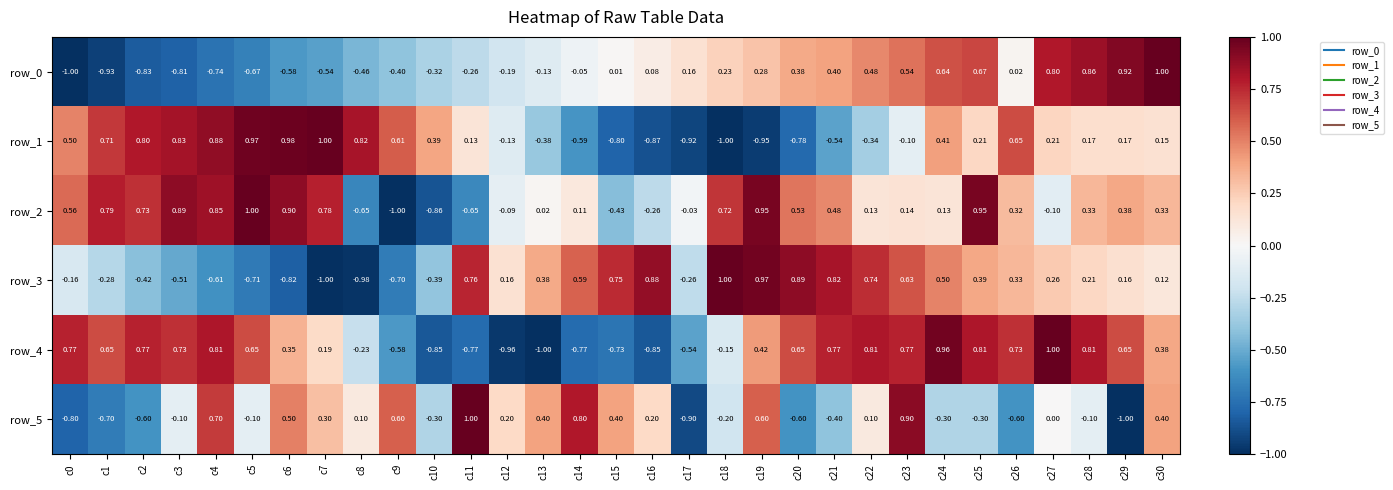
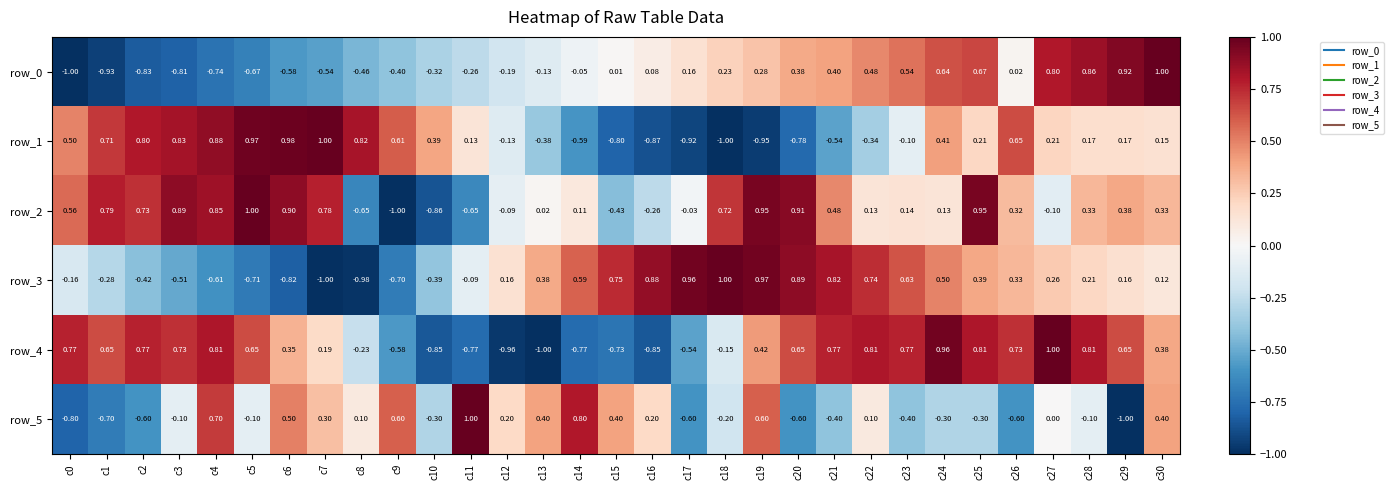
  {
    "row_0": {
      "c0": -1.00,
      "c1": -0.93,
      "c2": -0.83,
      "c3": -0.81,
      "c4": -0.74,
      "c5": -0.67,
      "c6": -0.58,
      "c7": -0.54,
      "c8": -0.46,
      "c9": -0.40,
      "c10": -0.32,
      "c11": -0.26,
      "c12": -0.19,
      "c13": -0.13,
      "c14": -0.05,
      "c15": 0.01,
      "c16": 0.08,
      "c17": 0.16,
      "c18": 0.23,
      "c19": 0.28,
      "c20": 0.38,
      "c21": 0.40,
      "c22": 0.48,
      "c23": 0.54,
      "c24": 0.64,
      "c25": 0.67,
      "c26": 0.02,
      "c27": 0.80,
      "c28": 0.86,
      "c29": 0.92,
      "c30": 1.00
    },
    "row_1": {
      "c0": 0.50,
      "c1": 0.71,
      "c2": 0.80,
      "c3": 0.83,
      "c4": 0.88,
      "c5": 0.97,
      "c6": 0.98,
      "c7": 1.00,
      "c8": 0.82,
      "c9": 0.61,
      "c10": 0.39,
      "c11": 0.13,
      "c12": -0.13,
      "c13": -0.38,
      "c14": -0.59,
      "c15": -0.80,
      "c16": -0.87,
      "c17": -0.92,
      "c18": -1.00,
      "c19": -0.95,
      "c20": -0.78,
      "c21": -0.54,
      "c22": -0.34,
      "c23": -0.10,
      "c24": 0.41,
      "c25": 0.21,
      "c26": 0.65,
      "c27": 0.21,
      "c28": 0.17,
      "c29": 0.17,
      "c30": 0.15
    },
    "row_2": {
      "c0": 0.56,
      "c1": 0.79,
      "c2": 0.73,
      "c3": 0.89,
      "c4": 0.85,
      "c5": 1.00,
      "c6": 0.90,
      "c7": 0.78,
      "c8": -0.65,
      "c9": -1.00,
      "c10": -0.86,
      "c11": -0.65,
      "c12": -0.09,
      "c13": 0.02,
      "c14": 0.11,
      "c15": -0.43,
      "c16": -0.26,
      "c17": -0.03,
      "c18": 0.72,
      "c19": 0.95,
-     "c20": 0.53,
+     "c20": 0.91,
      "c21": 0.48,
      "c22": 0.13,
      "c23": 0.14,
      "c24": 0.13,
      "c25": 0.95,
      "c26": 0.32,
      "c27": -0.10,
      "c28": 0.33,
      "c29": 0.38,
      "c30": 0.33
    },
    "row_3": {
      "c0": -0.16,
      "c1": -0.28,
      "c2": -0.42,
      "c3": -0.51,
      "c4": -0.61,
      "c5": -0.71,
      "c6": -0.82,
      "c7": -1.00,
      "c8": -0.98,
      "c9": -0.70,
      "c10": -0.39,
-     "c11": 0.76,
+     "c11": -0.09,
      "c12": 0.16,
      "c13": 0.38,
      "c14": 0.59,
      "c15": 0.75,
      "c16": 0.88,
-     "c17": -0.26,
+     "c17": 0.96,
      "c18": 1.00,
      "c19": 0.97,
      "c20": 0.89,
      "c21": 0.82,
      "c22": 0.74,
      "c23": 0.63,
      "c24": 0.50,
      "c25": 0.39,
      "c26": 0.33,
      "c27": 0.26,
      "c28": 0.21,
      "c29": 0.16,
      "c30": 0.12
    },
    "row_4": {
      "c0": 0.77,
      "c1": 0.65,
      "c2": 0.77,
      "c3": 0.73,
      "c4": 0.81,
      "c5": 0.65,
      "c6": 0.35,
      "c7": 0.19,
      "c8": -0.23,
      "c9": -0.58,
      "c10": -0.85,
      "c11": -0.77,
      "c12": -0.96,
      "c13": -1.00,
      "c14": -0.77,
      "c15": -0.73,
      "c16": -0.85,
      "c17": -0.54,
      "c18": -0.15,
      "c19": 0.42,
      "c20": 0.65,
      "c21": 0.77,
      "c22": 0.81,
      "c23": 0.77,
      "c24": 0.96,
      "c25": 0.81,
      "c26": 0.73,
      "c27": 1.00,
      "c28": 0.81,
      "c29": 0.65,
      "c30": 0.38
    },
    "row_5": {
      "c0": -0.80,
      "c1": -0.70,
      "c2": -0.60,
      "c3": -0.10,
      "c4": 0.70,
      "c5": -0.10,
      "c6": 0.50,
      "c7": 0.30,
      "c8": 0.10,
      "c9": 0.60,
      "c10": -0.30,
      "c11": 1.00,
      "c12": 0.20,
      "c13": 0.40,
      "c14": 0.80,
      "c15": 0.40,
      "c16": 0.20,
-     "c17": -0.90,
+     "c17": -0.60,
      "c18": -0.20,
      "c19": 0.60,
      "c20": -0.60,
      "c21": -0.40,
      "c22": 0.10,
-     "c23": 0.90,
+     "c23": -0.40,
      "c24": -0.30,
      "c25": -0.30,
      "c26": -0.60,
      "c27": 0.00,
      "c28": -0.10,
      "c29": -1.00,
      "c30": 0.40
    }
  }
